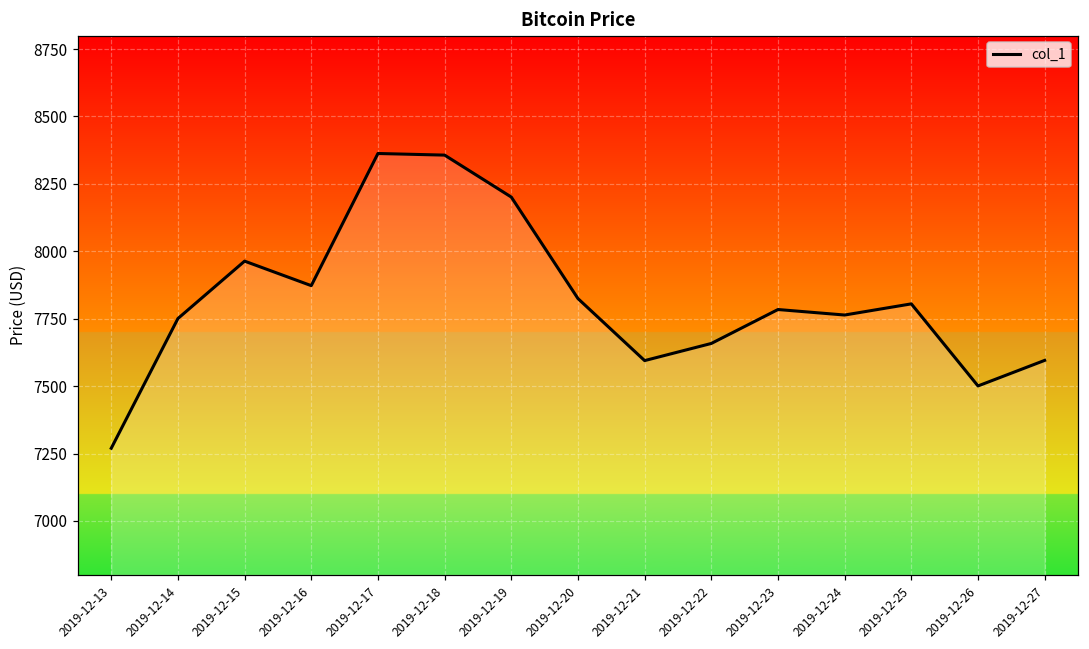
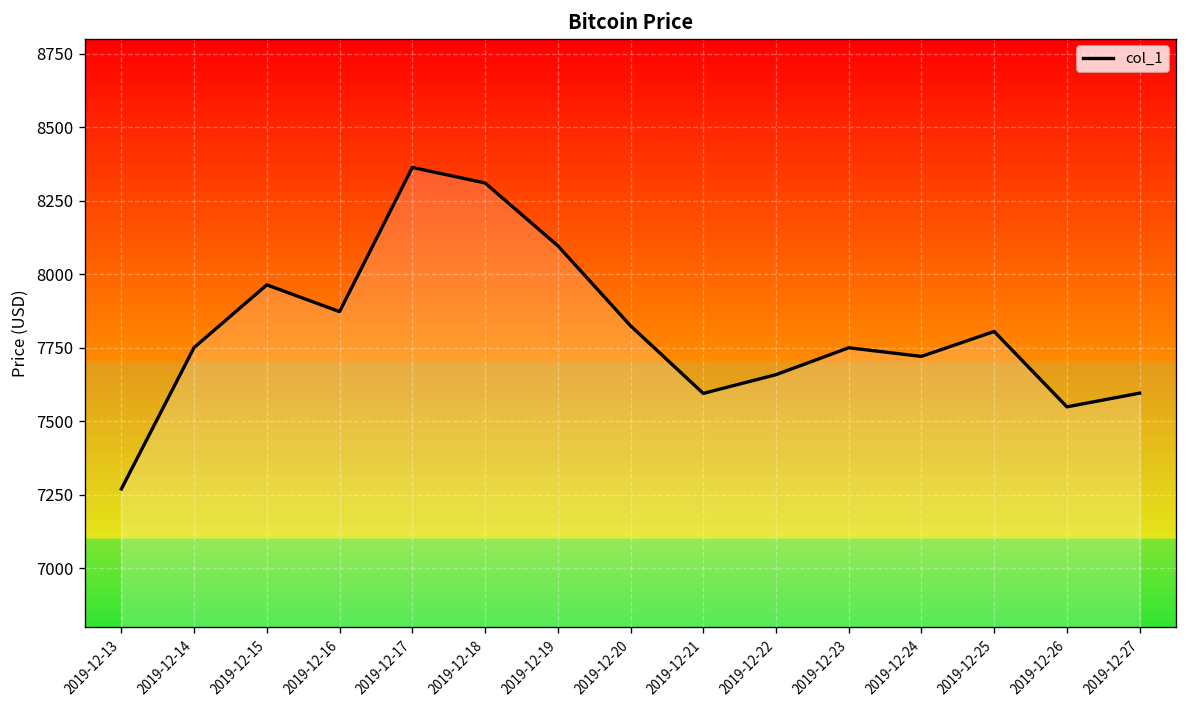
  {
    "2019-12-13": 7270,
    "2019-12-14": 7750,
    "2019-12-15": 7960,
    "2019-12-16": 7870,
    "2019-12-17": 8360,
-   "2019-12-18": 8360,
-   "2019-12-19": 8200,
+   "2019-12-18": 8310,
+   "2019-12-19": 8100,
    "2019-12-20": 7820,
    "2019-12-21": 7590,
    "2019-12-22": 7660,
-   "2019-12-23": 7780,
-   "2019-12-24": 7760,
+   "2019-12-23": 7750,
+   "2019-12-24": 7720,
    "2019-12-25": 7810,
-   "2019-12-26": 7500,
+   "2019-12-26": 7550,
    "2019-12-27": 7600
  }
